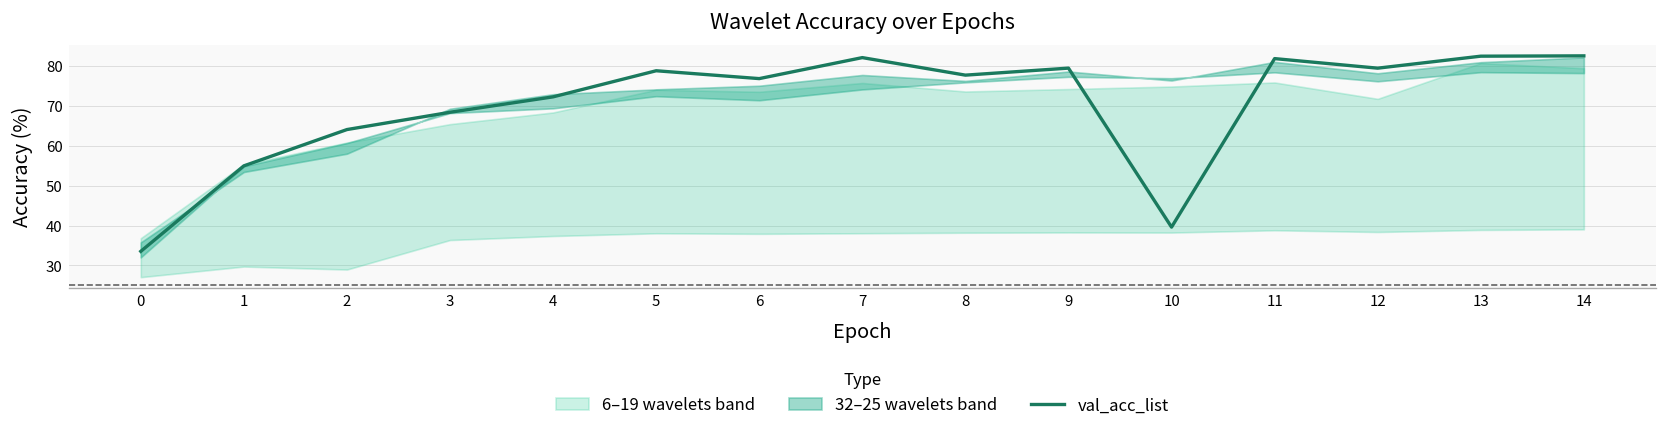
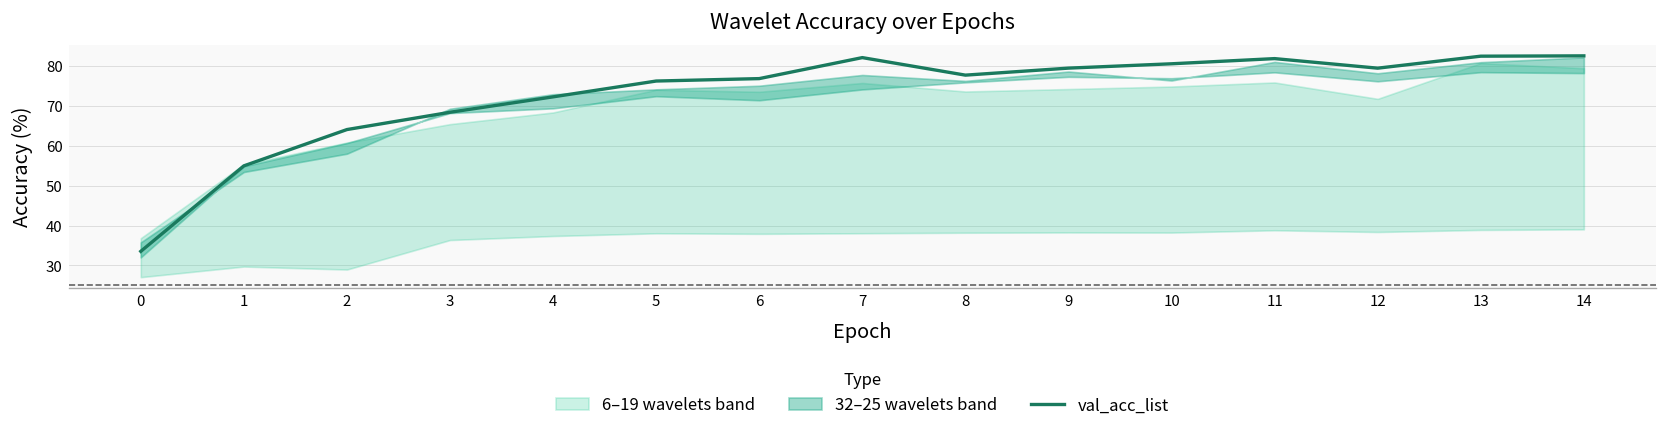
  {
    "val_acc_list": {
      "0": 34,
      "2": 64,
      "3": 68,
-     "5": 79,
+     "5": 76,
      "6": 77,
      "7": 82,
      "8": 78,
      "9": 80,
-     "10": 40,
+     "10": 81,
      "11": 82,
      "12": 80,
      "13": 83
    }
  }
